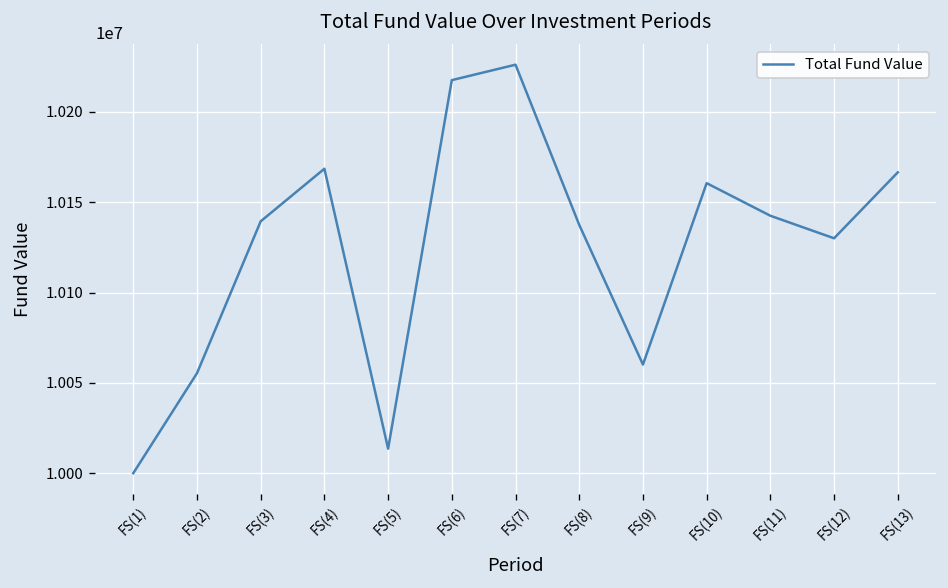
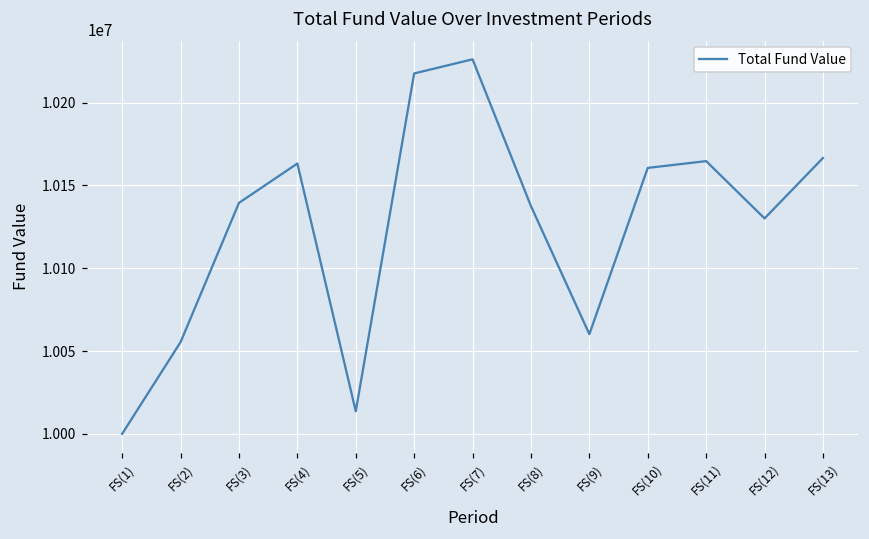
  {
    "FS(1)": 10000000,
    "FS(2)": 10055000,
    "FS(3)": 10139000,
-   "FS(4)": 10169000,
+   "FS(4)": 10163000,
    "FS(5)": 10014000,
    "FS(6)": 10218000,
    "FS(7)": 10226000,
    "FS(8)": 10138000,
    "FS(9)": 10060000,
    "FS(10)": 10161000,
-   "FS(11)": 10143000,
+   "FS(11)": 10165000,
    "FS(12)": 10130000,
    "FS(13)": 10167000
  }
